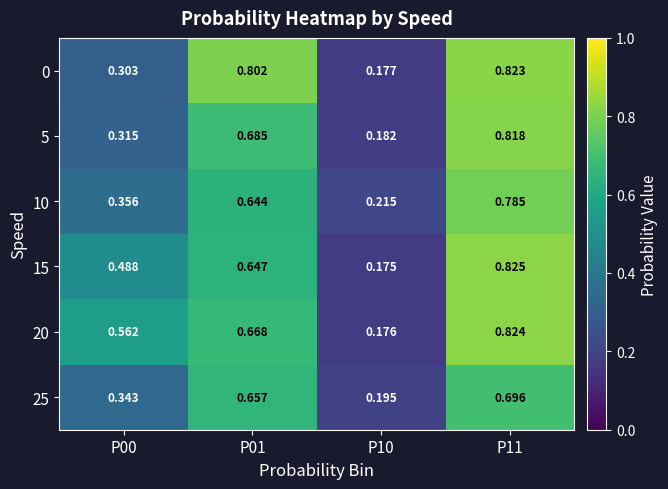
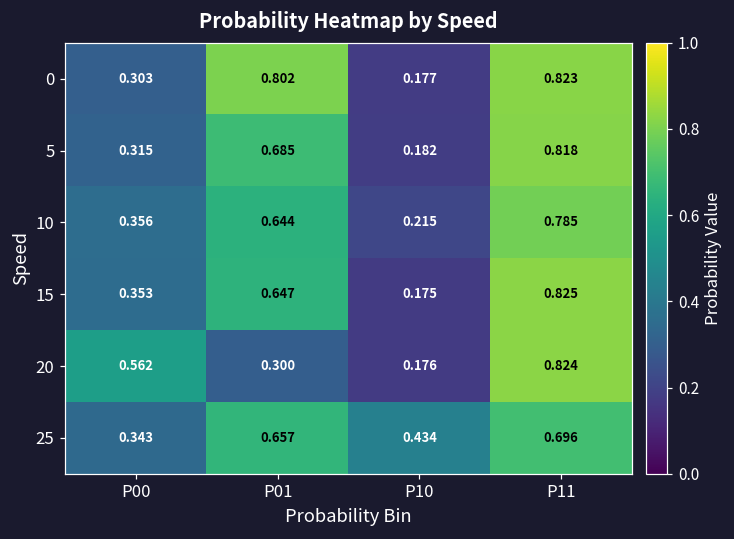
  {
    "0": {
      "P00": 0.303,
      "P01": 0.802,
      "P10": 0.177,
      "P11": 0.823
    },
    "5": {
      "P00": 0.315,
      "P01": 0.685,
      "P10": 0.182,
      "P11": 0.818
    },
    "10": {
      "P00": 0.356,
      "P01": 0.644,
      "P10": 0.215,
      "P11": 0.785
    },
    "15": {
-     "P00": 0.488,
+     "P00": 0.353,
      "P01": 0.647,
      "P10": 0.175,
      "P11": 0.825
    },
    "20": {
      "P00": 0.562,
-     "P01": 0.668,
+     "P01": 0.300,
      "P10": 0.176,
      "P11": 0.824
    },
    "25": {
      "P00": 0.343,
      "P01": 0.657,
-     "P10": 0.195,
+     "P10": 0.434,
      "P11": 0.696
    }
  }
